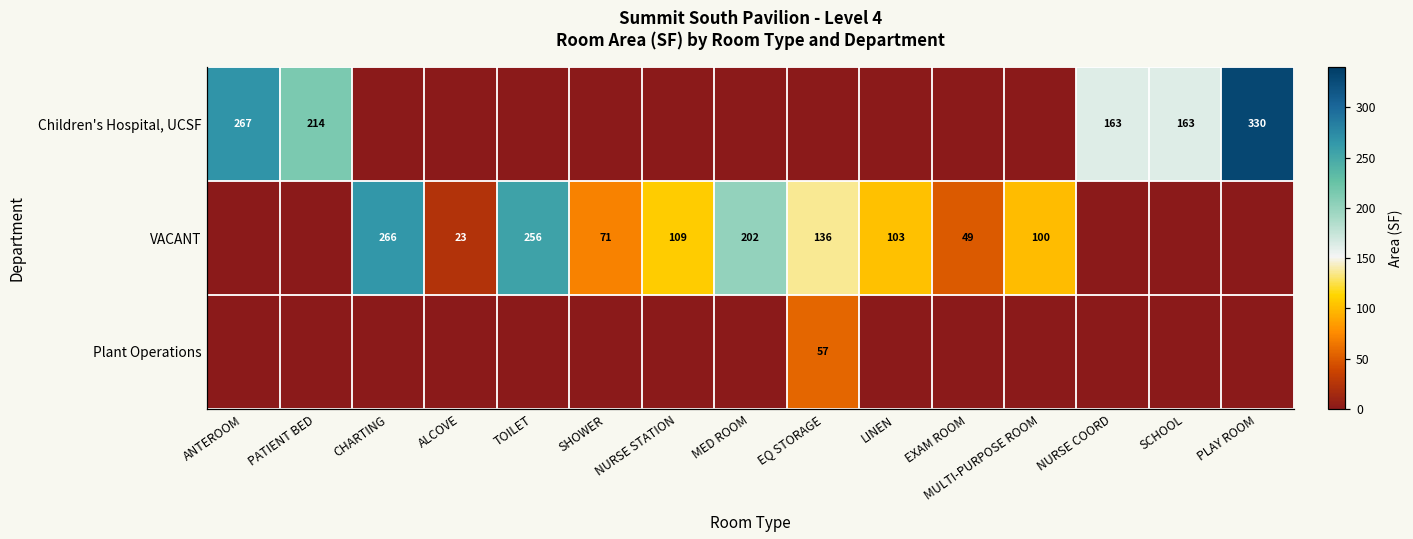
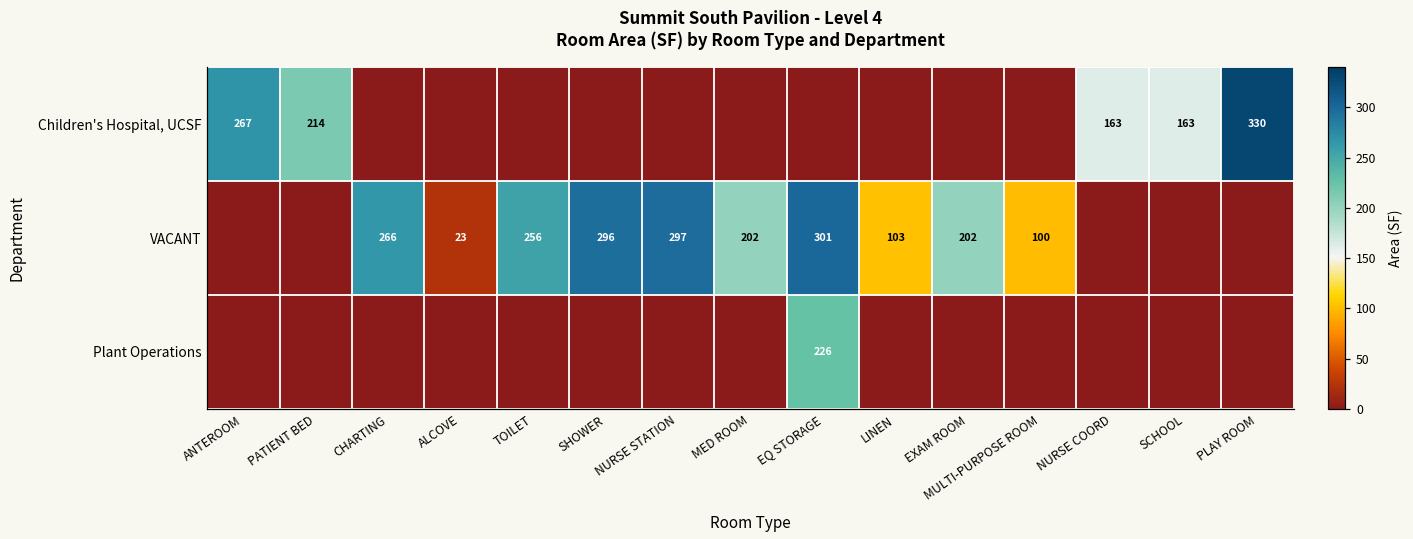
  {
    "Children's Hospital, UCSF": {
      "ANTEROOM": 267,
      "PATIENT BED": 214,
      "NURSE COORD": 163,
      "SCHOOL": 163,
      "PLAY ROOM": 330
    },
    "VACANT": {
      "CHARTING": 266,
      "ALCOVE": 23,
      "TOILET": 256,
-     "SHOWER": 71,
-     "NURSE STATION": 109,
+     "SHOWER": 296,
+     "NURSE STATION": 297,
      "MED ROOM": 202,
-     "EQ STORAGE": 136,
+     "EQ STORAGE": 301,
      "LINEN": 103,
-     "EXAM ROOM": 49,
+     "EXAM ROOM": 202,
      "MULTI-PURPOSE ROOM": 100
    },
    "Plant Operations": {
-     "EQ STORAGE": 57
+     "EQ STORAGE": 226
    }
  }
